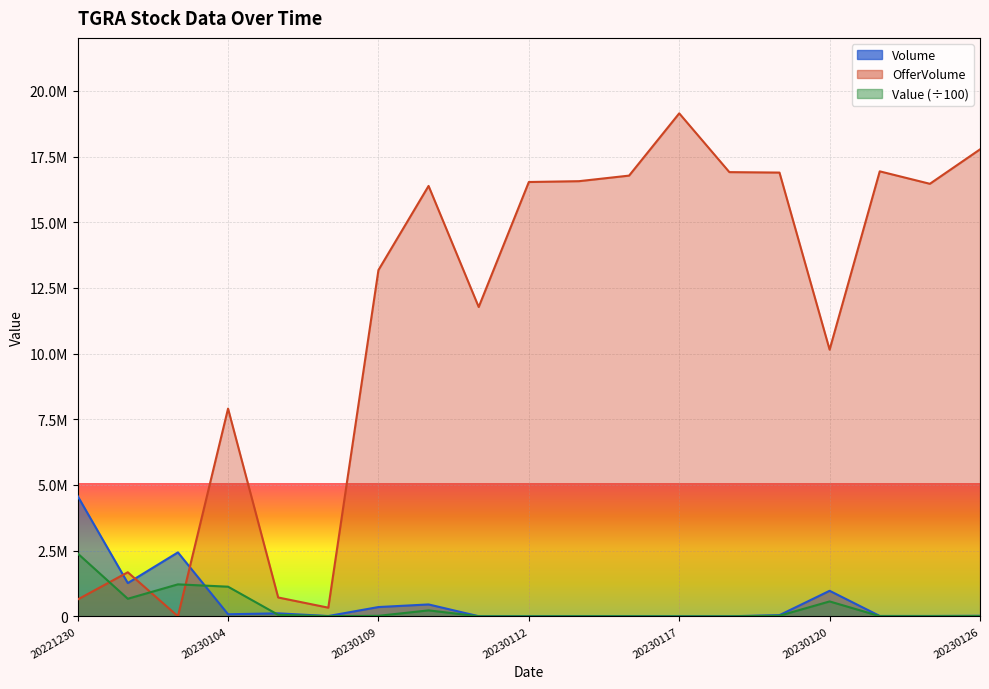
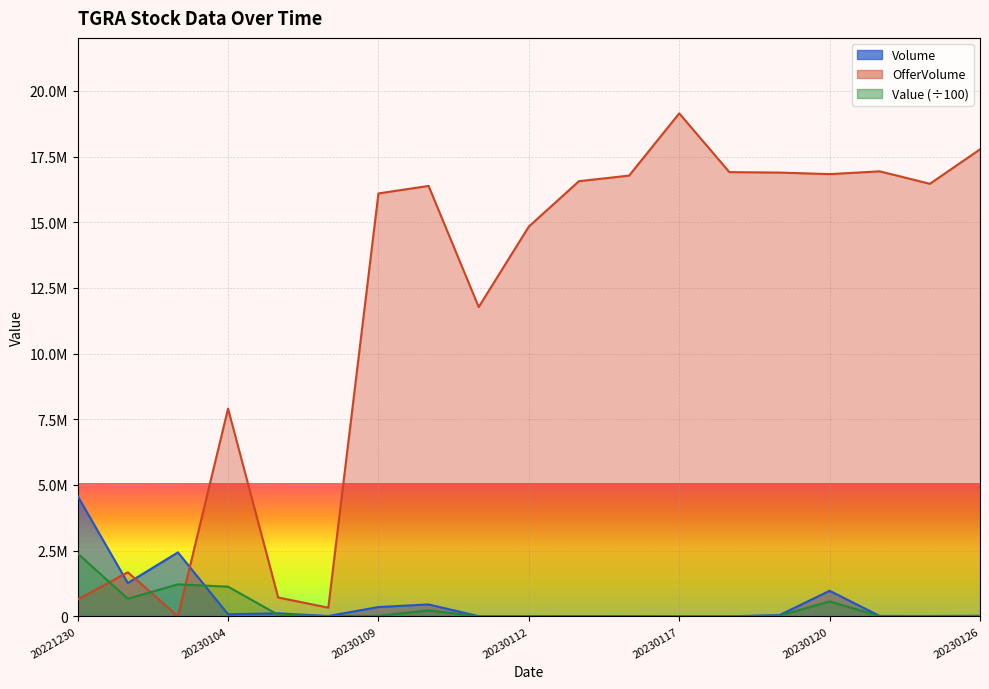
  {
    "Volume": {
      "20221230": 4600000,
      "20230104": 100000,
      "20230109": 400000,
      "20230120": 1000000
    },
    "OfferVolume": {
      "20221230": 600000,
      "20230104": 7900000,
-     "20230109": 13200000,
-     "20230112": 16500000,
+     "20230109": 16100000,
+     "20230112": 14800000,
      "20230117": 19100000,
-     "20230120": 10200000,
+     "20230120": 16800000,
      "20230126": 17800000
    },
    "Value (÷100)": {
      "20221230": 2400000,
      "20230104": 1100000,
      "20230109": 0,
      "20230120": 600000
    }
  }
